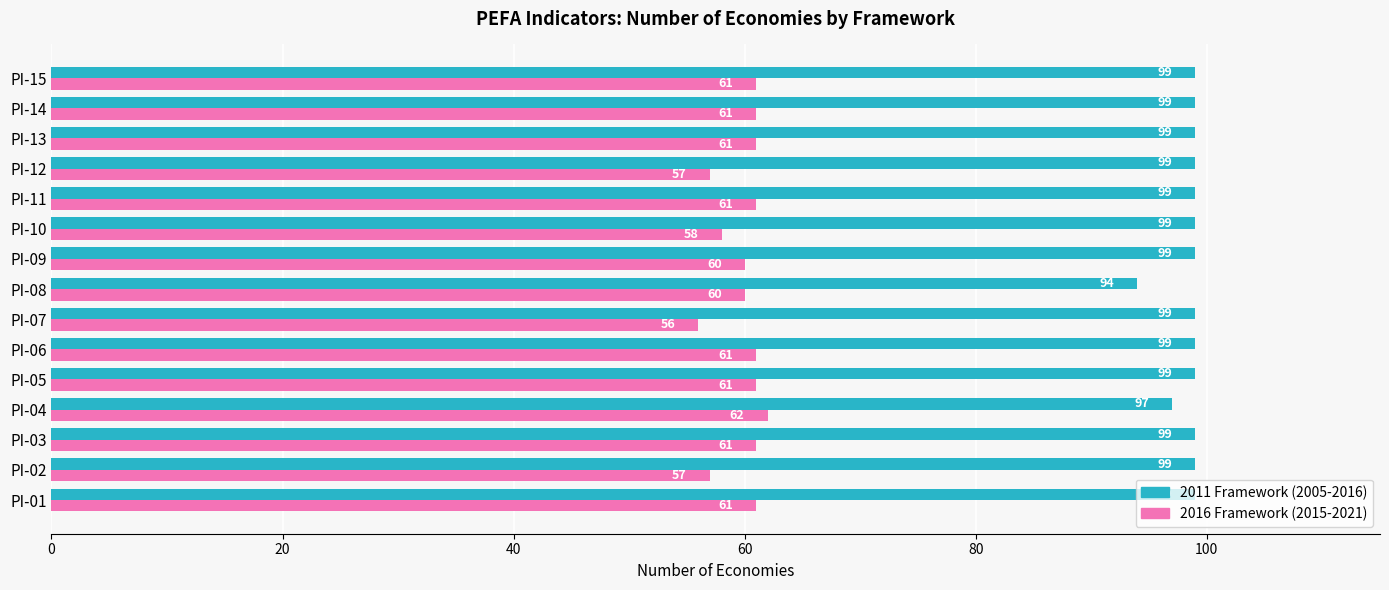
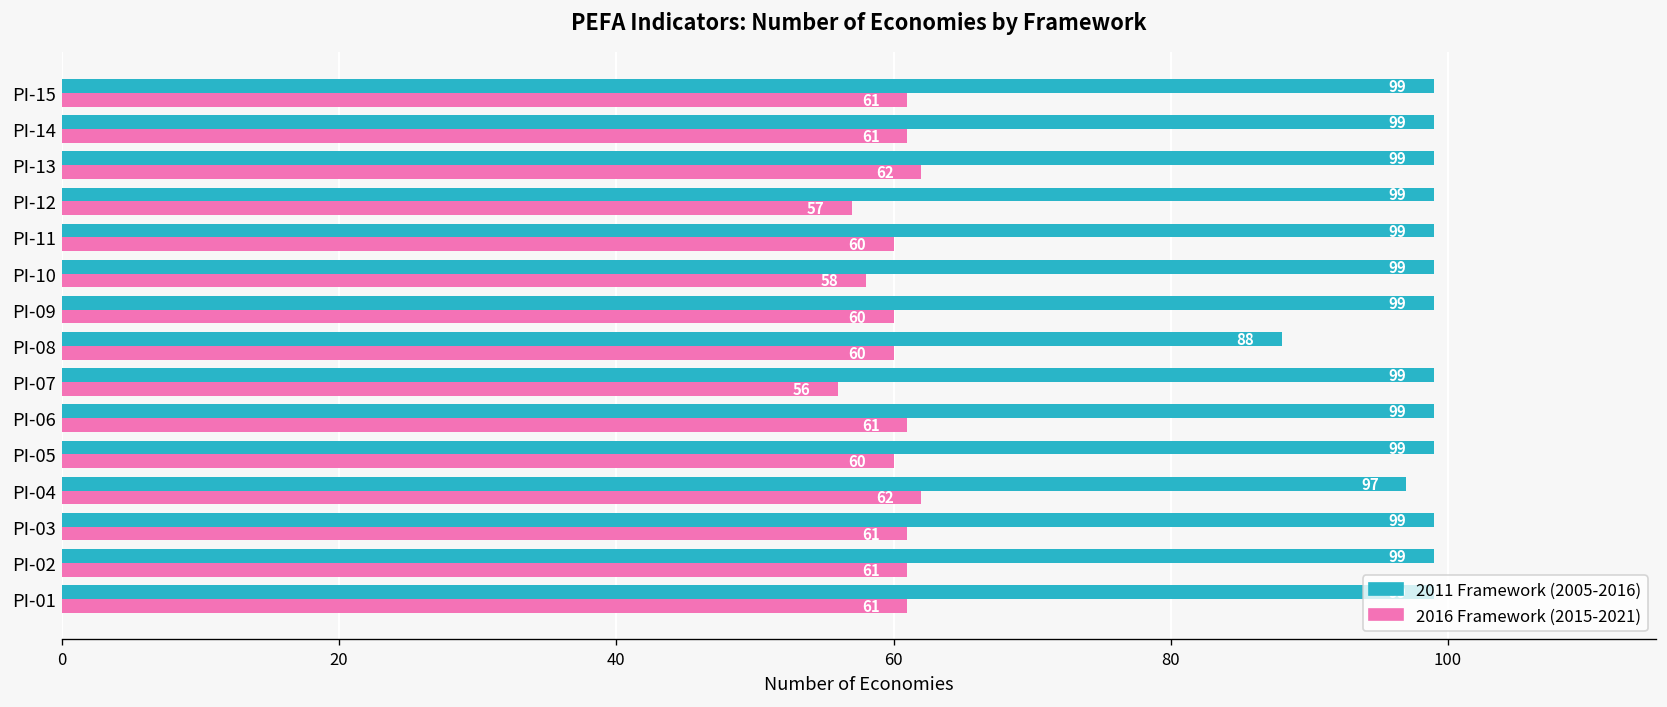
  {
    "2011 Framework (2005-2016)": {
      "PI-15": 99,
      "PI-14": 99,
      "PI-13": 99,
      "PI-12": 99,
      "PI-11": 99,
      "PI-10": 99,
      "PI-09": 99,
-     "PI-08": 94,
+     "PI-08": 88,
      "PI-07": 99,
      "PI-06": 99,
      "PI-05": 99,
      "PI-04": 97,
      "PI-03": 99,
      "PI-02": 99
    },
    "2016 Framework (2015-2021)": {
      "PI-15": 61,
      "PI-14": 61,
-     "PI-13": 61,
+     "PI-13": 62,
      "PI-12": 57,
-     "PI-11": 61,
+     "PI-11": 60,
      "PI-10": 58,
      "PI-09": 60,
      "PI-08": 60,
      "PI-07": 56,
      "PI-06": 61,
-     "PI-05": 61,
+     "PI-05": 60,
      "PI-04": 62,
      "PI-03": 61,
-     "PI-02": 57,
+     "PI-02": 61,
      "PI-01": 61
    }
  }
